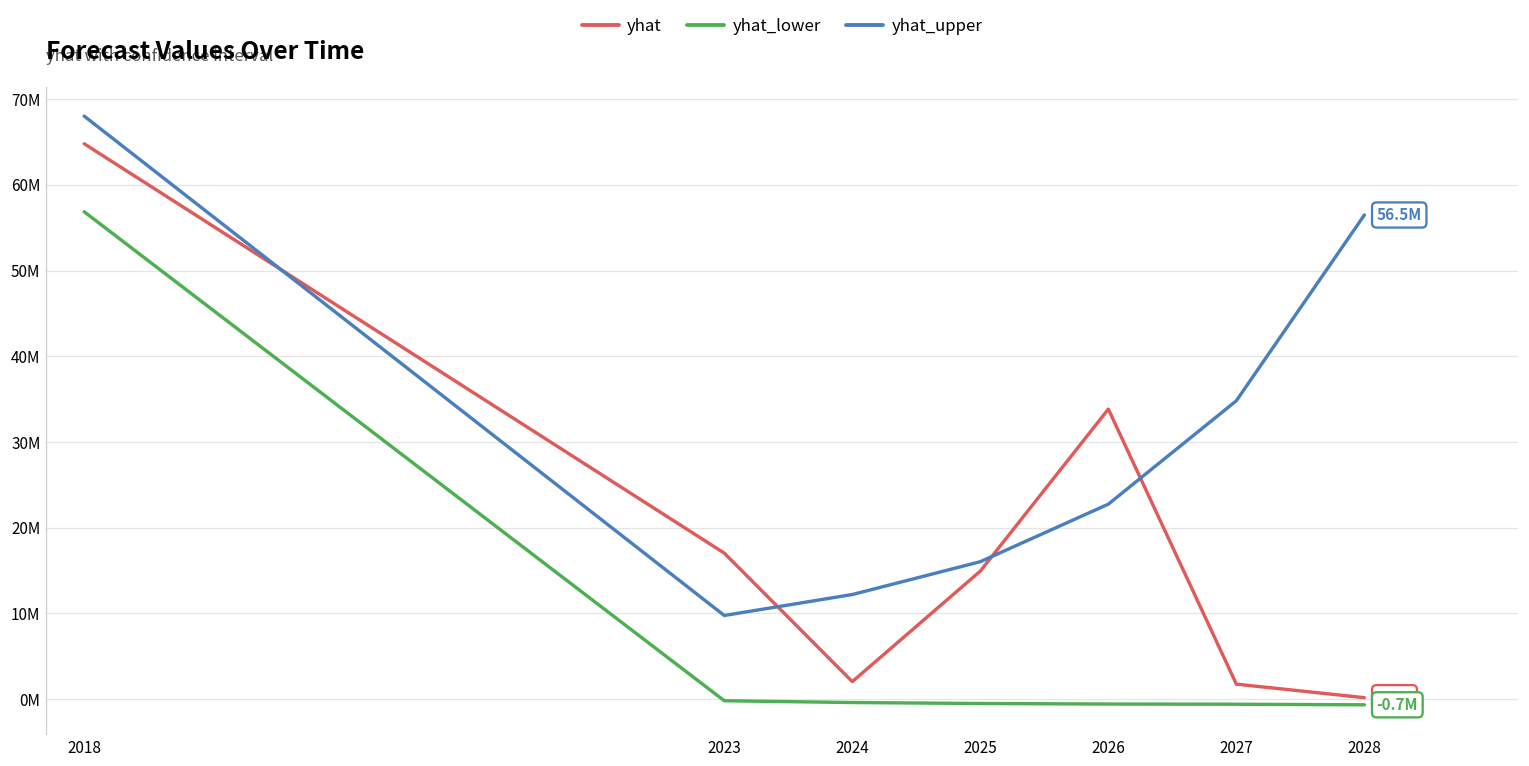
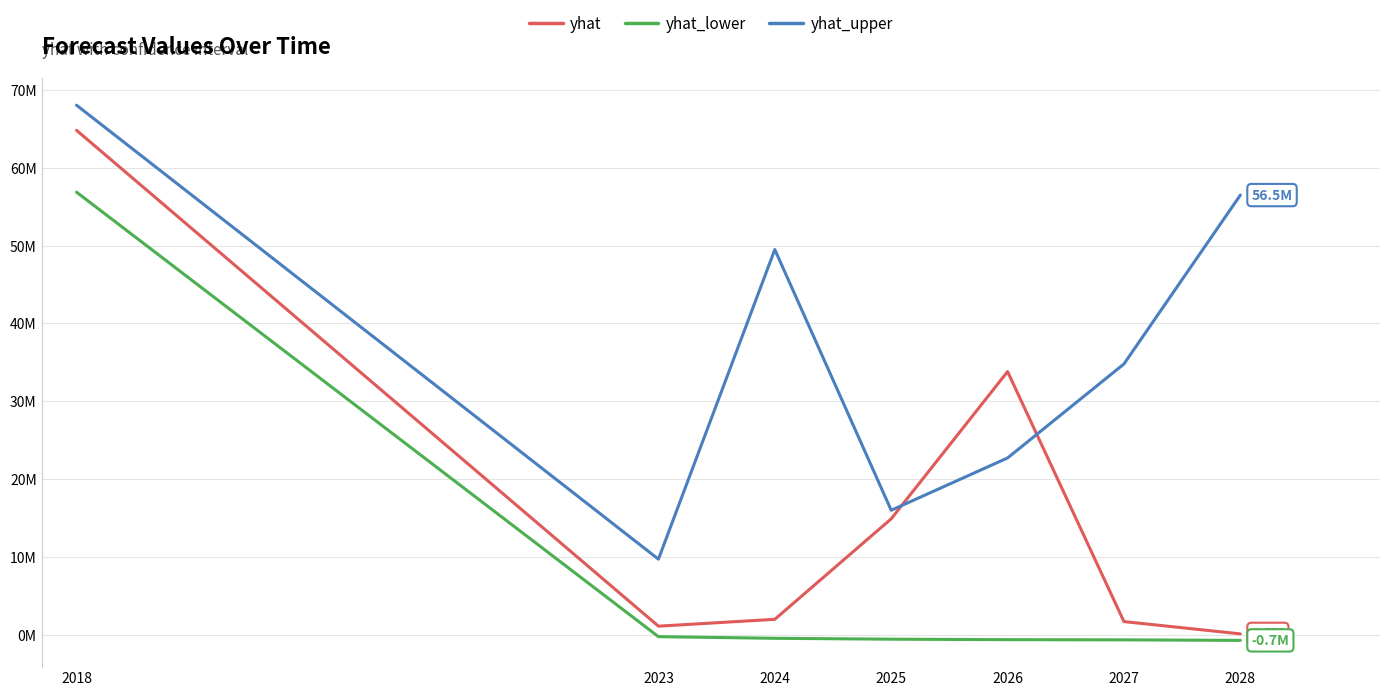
  {
    "yhat": {
      "2018": 65000000,
-     "2023": 17000000,
+     "2023": 1000000,
      "2024": 2000000,
      "2025": 15000000,
      "2026": 34000000,
      "2027": 2000000
    },
    "yhat_lower": {
      "2018": 57000000,
      "2023": 0,
      "2024": 0,
      "2025": -1000000,
      "2026": -1000000,
      "2027": -1000000
    },
    "yhat_upper": {
      "2018": 68000000,
      "2023": 10000000,
-     "2024": 12000000,
+     "2024": 49000000,
      "2025": 16000000,
      "2026": 23000000,
      "2027": 35000000
    }
  }
